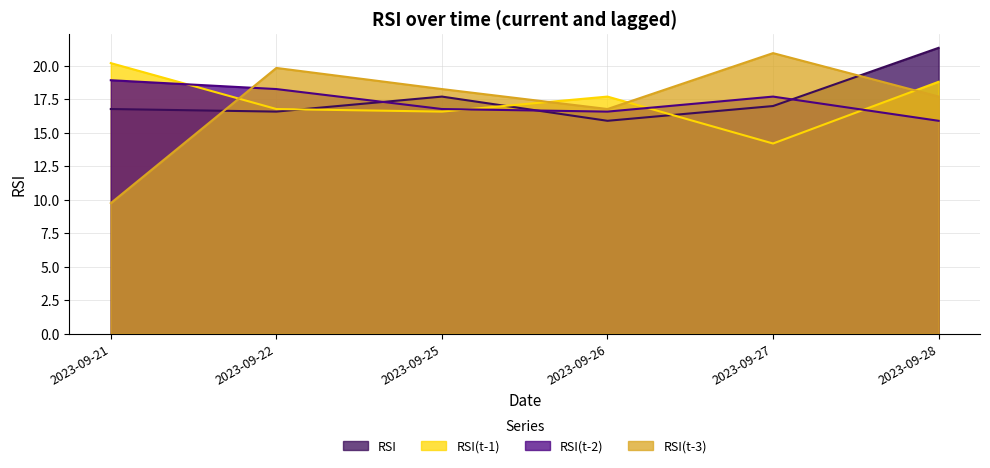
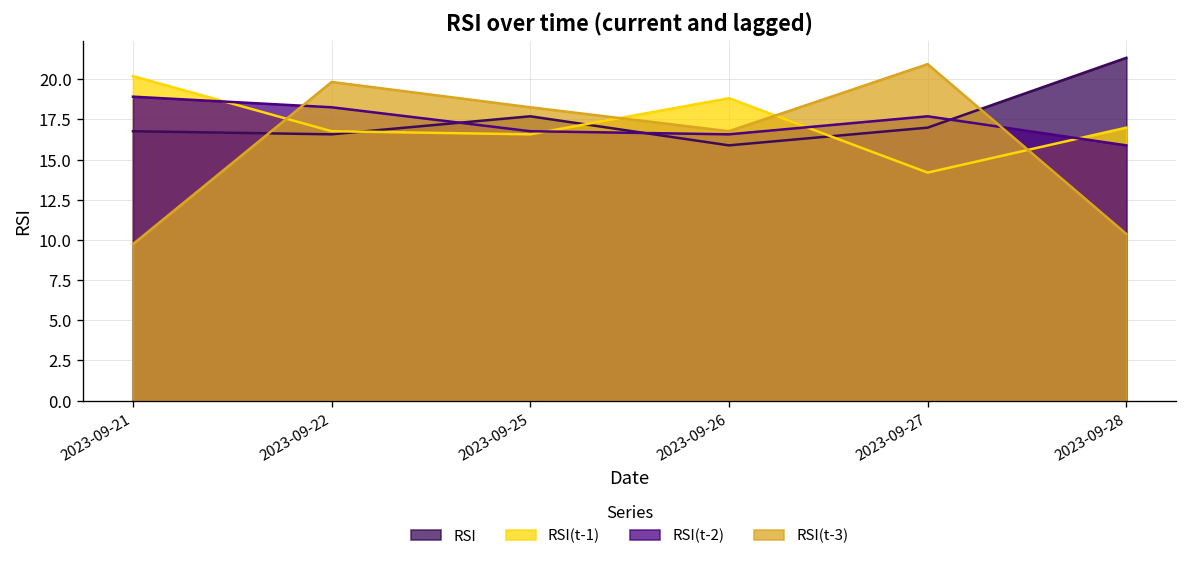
  {
    "RSI(t-1)": {
      "2023-09-21": 20.2,
-     "2023-09-26": 17.7,
+     "2023-09-26": 18.8,
      "2023-09-27": 14.2,
-     "2023-09-28": 18.8
+     "2023-09-28": 17.0
    },
    "RSI(t-3)": {
      "2023-09-21": 9.7,
      "2023-09-22": 19.8,
      "2023-09-25": 18.3,
      "2023-09-27": 20.9,
-     "2023-09-28": 17.7
+     "2023-09-28": 10.4
    }
  }
